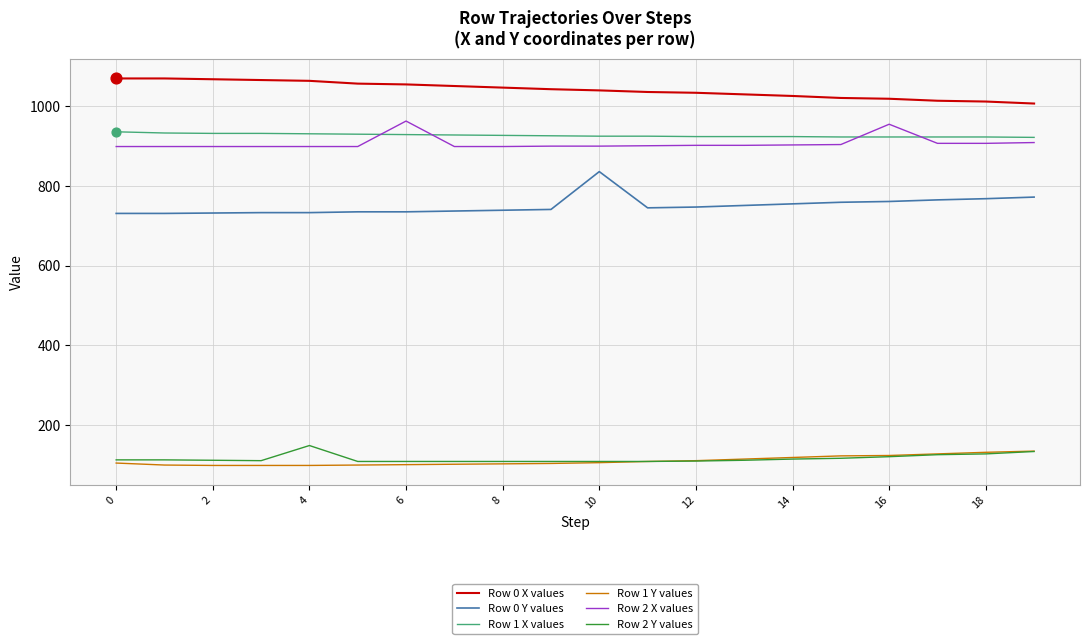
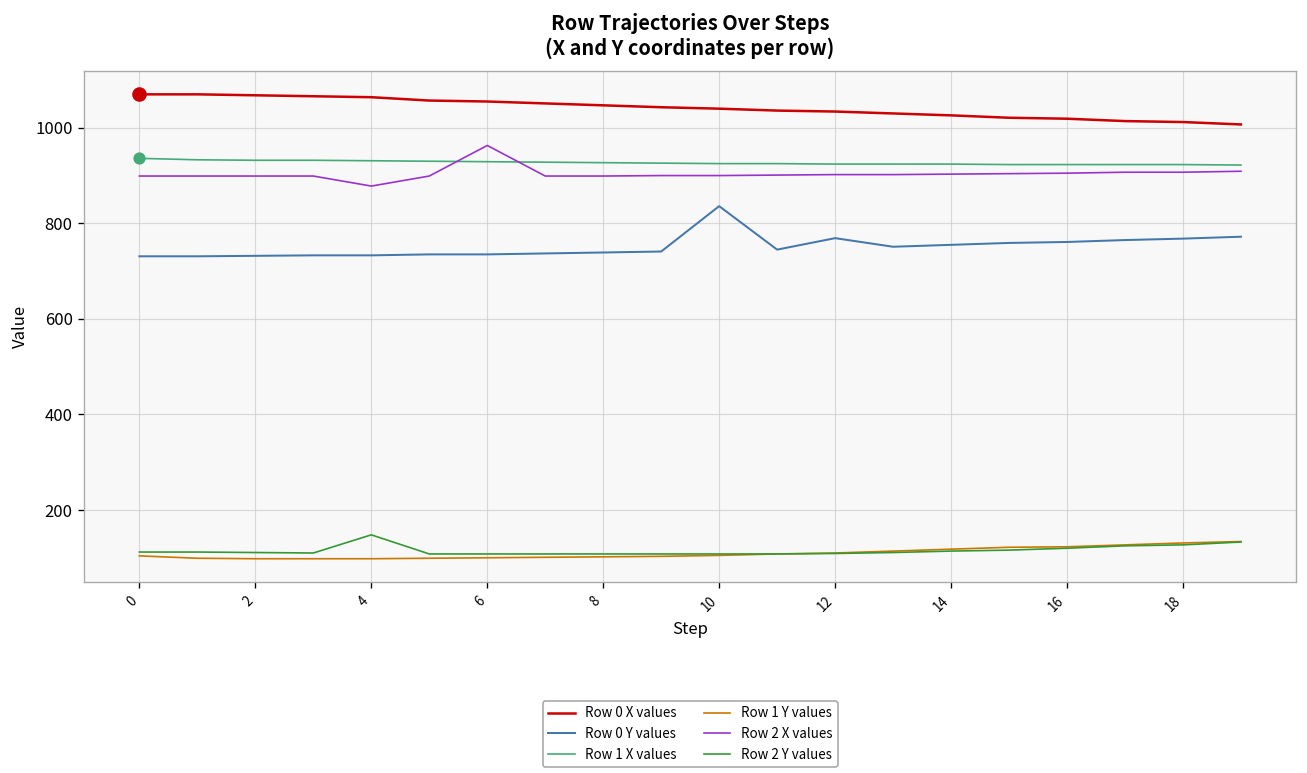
  {
    "Row 0 Y values": {
      "0": 730,
      "2": 730,
      "4": 730,
      "6": 740,
      "8": 740,
      "10": 840,
-     "12": 750,
+     "12": 770,
      "14": 760,
      "16": 760,
      "18": 770
    },
    "Row 1 Y values": {
      "0": 100,
      "2": 100,
      "4": 100,
      "6": 100
    },
    "Row 2 X values": {
      "0": 900,
      "2": 900,
-     "4": 900,
+     "4": 880,
      "6": 960,
      "8": 900,
      "10": 900,
      "12": 900,
      "14": 900,
-     "16": 960,
+     "16": 910,
      "18": 910
    },
    "Row 2 Y values": {
      "0": 110,
      "2": 110,
      "4": 150,
      "6": 110
    }
  }
